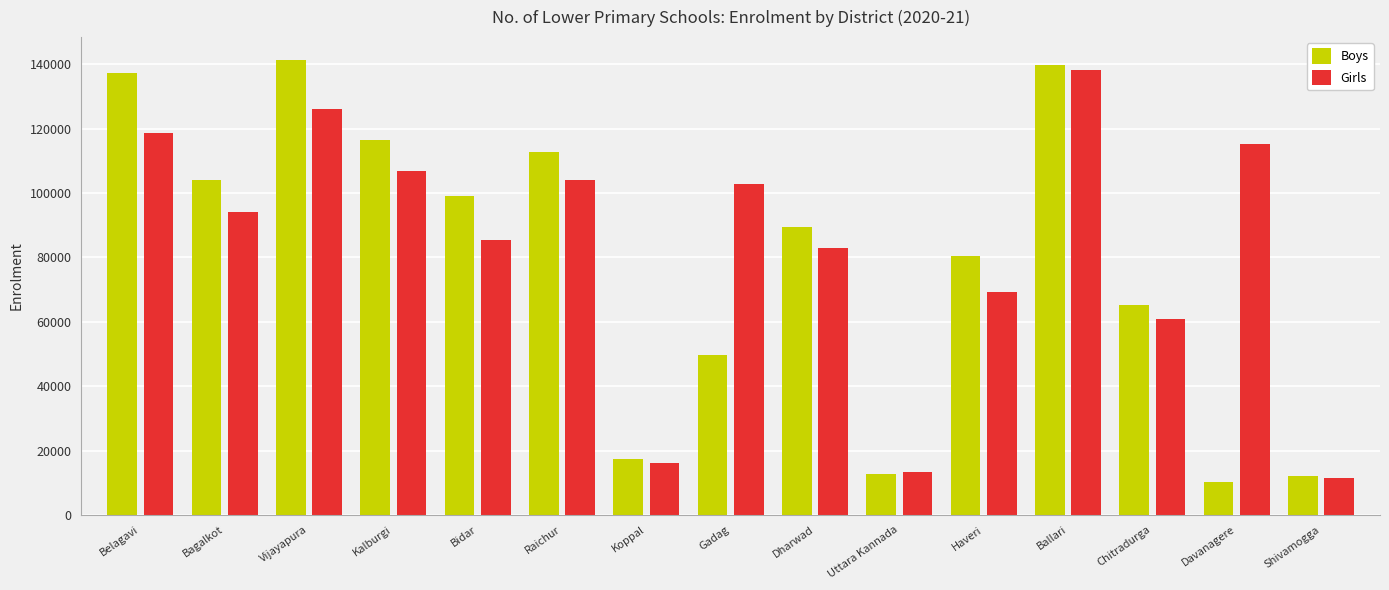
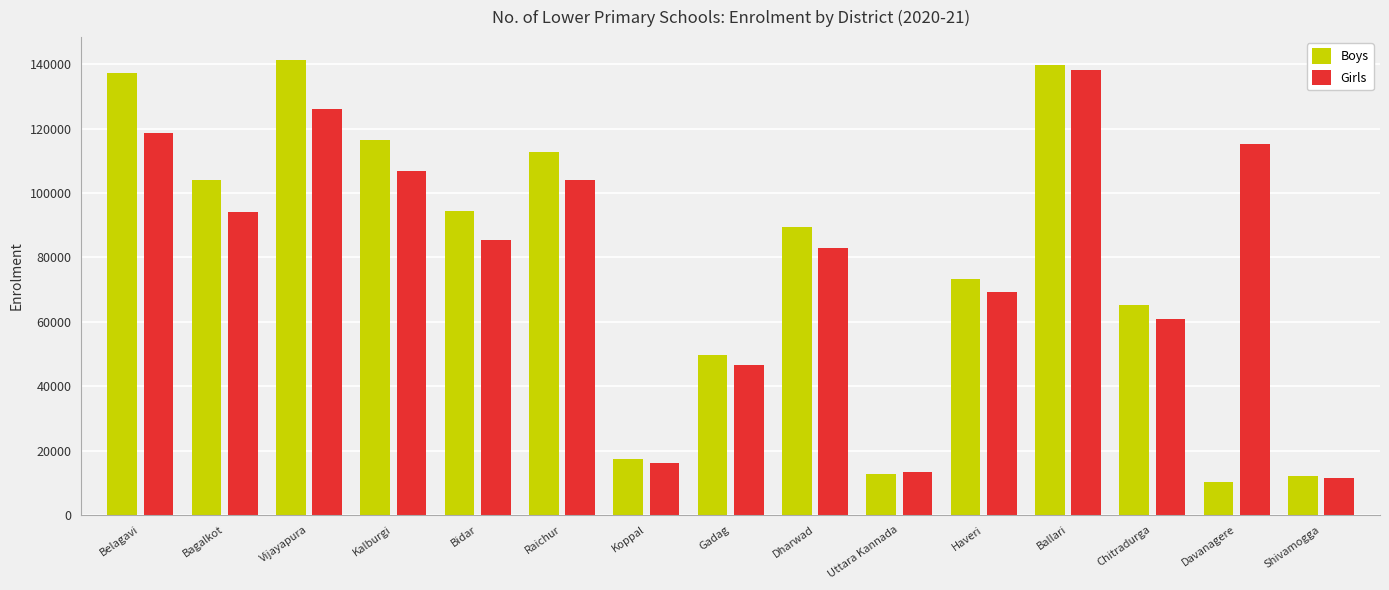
  {
    "Boys": {
      "Belagavi": 137000,
      "Bagalkot": 104000,
      "Vijayapura": 141000,
      "Kalburgi": 117000,
-     "Bidar": 99000,
+     "Bidar": 94000,
      "Raichur": 113000,
      "Koppal": 17000,
      "Gadag": 50000,
      "Dharwad": 89000,
      "Uttara Kannada": 13000,
-     "Haveri": 80000,
+     "Haveri": 73000,
      "Ballari": 140000,
      "Chitradurga": 65000,
      "Davanagere": 10000,
      "Shivamogga": 12000
    },
    "Girls": {
      "Belagavi": 119000,
      "Bagalkot": 94000,
      "Vijayapura": 126000,
      "Kalburgi": 107000,
      "Bidar": 85000,
      "Raichur": 104000,
      "Koppal": 16000,
-     "Gadag": 103000,
+     "Gadag": 46000,
      "Dharwad": 83000,
      "Uttara Kannada": 13000,
      "Haveri": 69000,
      "Ballari": 138000,
      "Chitradurga": 61000,
      "Davanagere": 115000,
      "Shivamogga": 12000
    }
  }
